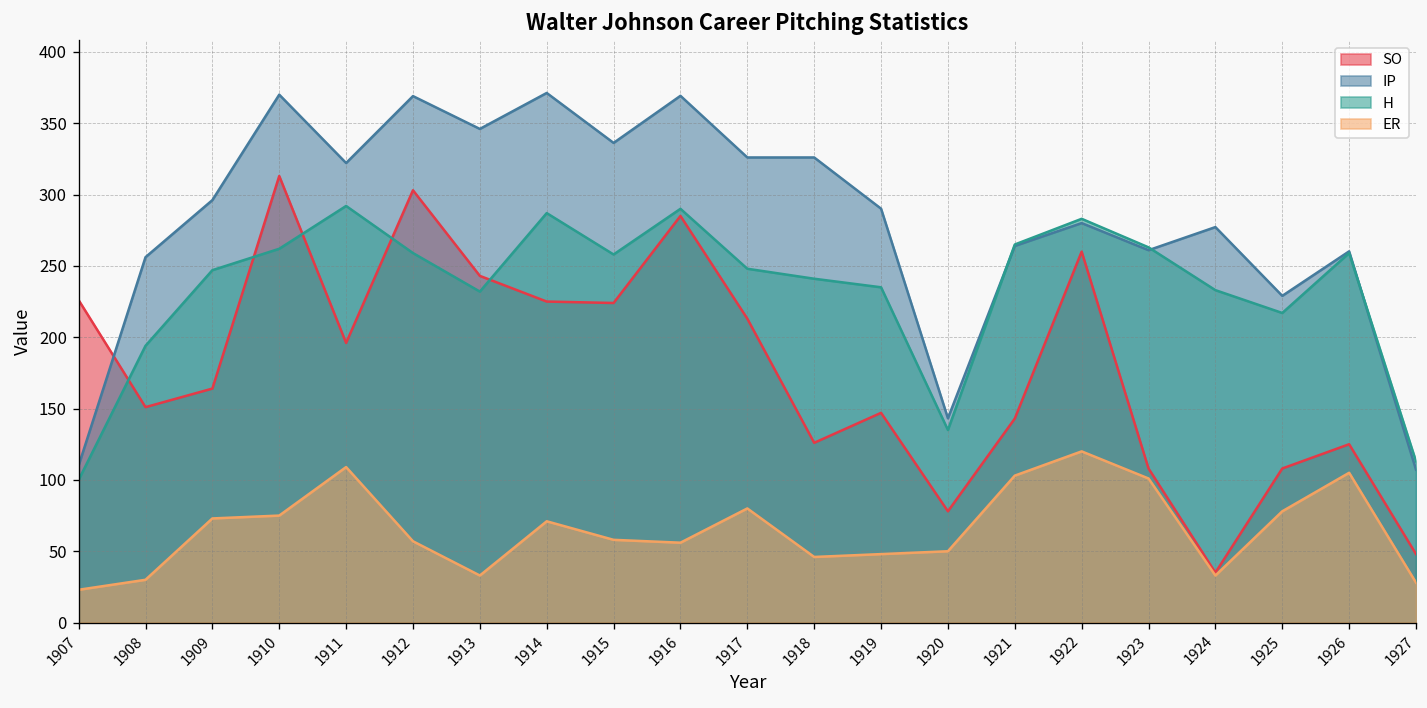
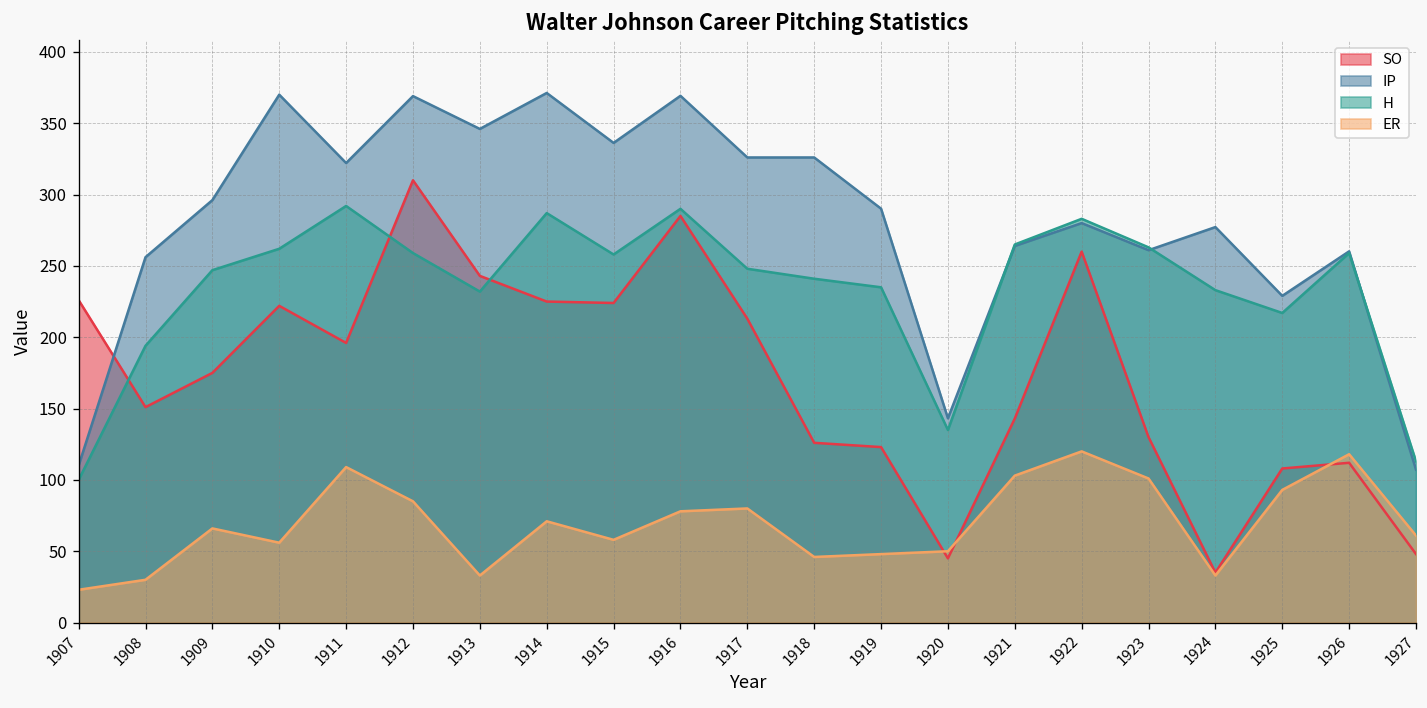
  {
    "SO": {
      "1907": 226,
      "1908": 151,
-     "1909": 164,
-     "1910": 313,
+     "1909": 175,
+     "1910": 222,
      "1911": 196,
-     "1912": 303,
+     "1912": 310,
      "1913": 243,
      "1914": 225,
      "1915": 224,
      "1916": 285,
      "1917": 213,
      "1918": 126,
-     "1919": 147,
-     "1920": 78,
+     "1919": 123,
+     "1920": 45,
      "1921": 143,
      "1922": 260,
-     "1923": 108,
+     "1923": 130,
      "1925": 108,
-     "1926": 125,
+     "1926": 112,
      "1927": 48
    },
    "ER": {
      "1907": 23,
      "1908": 30,
-     "1909": 73,
-     "1910": 75,
+     "1909": 66,
+     "1910": 56,
      "1911": 109,
-     "1912": 57,
+     "1912": 85,
      "1913": 33,
      "1914": 71,
      "1915": 58,
-     "1916": 56,
+     "1916": 78,
      "1917": 80,
      "1918": 46,
      "1919": 48,
      "1920": 50,
      "1921": 103,
      "1922": 120,
      "1923": 101,
-     "1925": 78,
-     "1926": 105,
-     "1927": 28
+     "1925": 93,
+     "1926": 118,
+     "1927": 61
    }
  }
